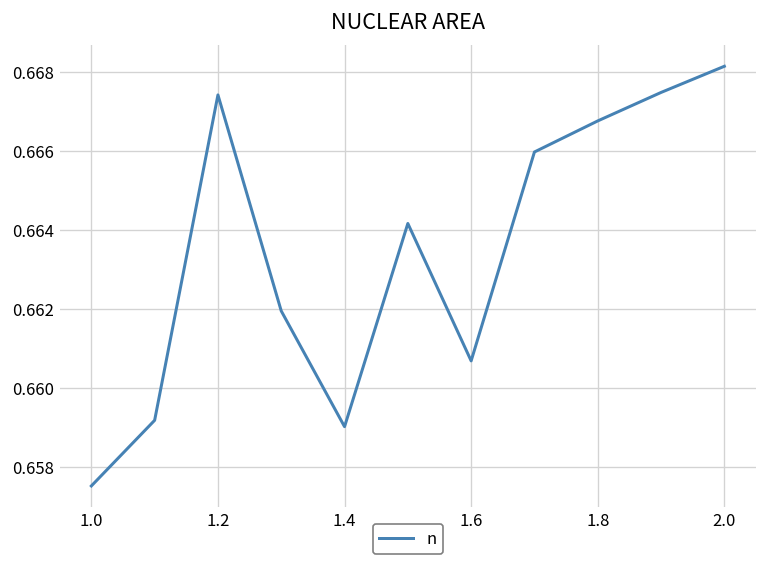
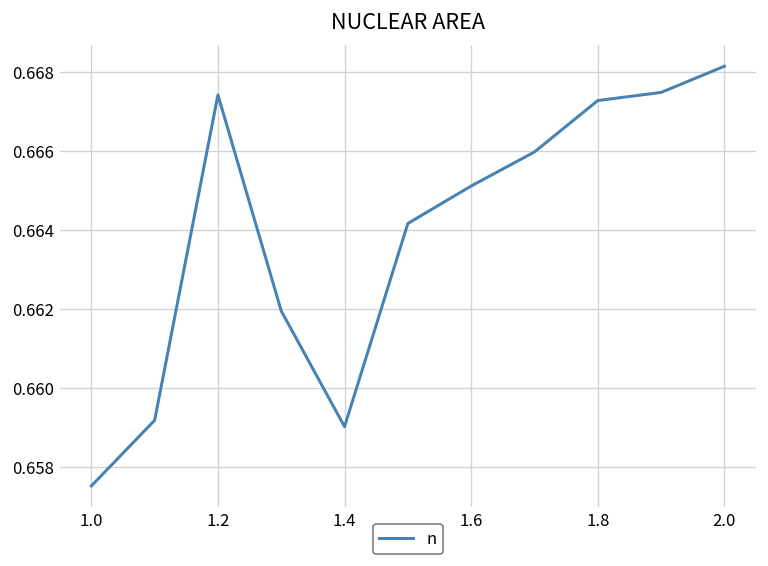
  {
    "1.0": 0.6575,
    "1.2": 0.6674,
    "1.4": 0.6590,
-   "1.6": 0.6607,
-   "1.8": 0.6668,
+   "1.6": 0.6651,
+   "1.8": 0.6673,
    "2.0": 0.6682
  }
